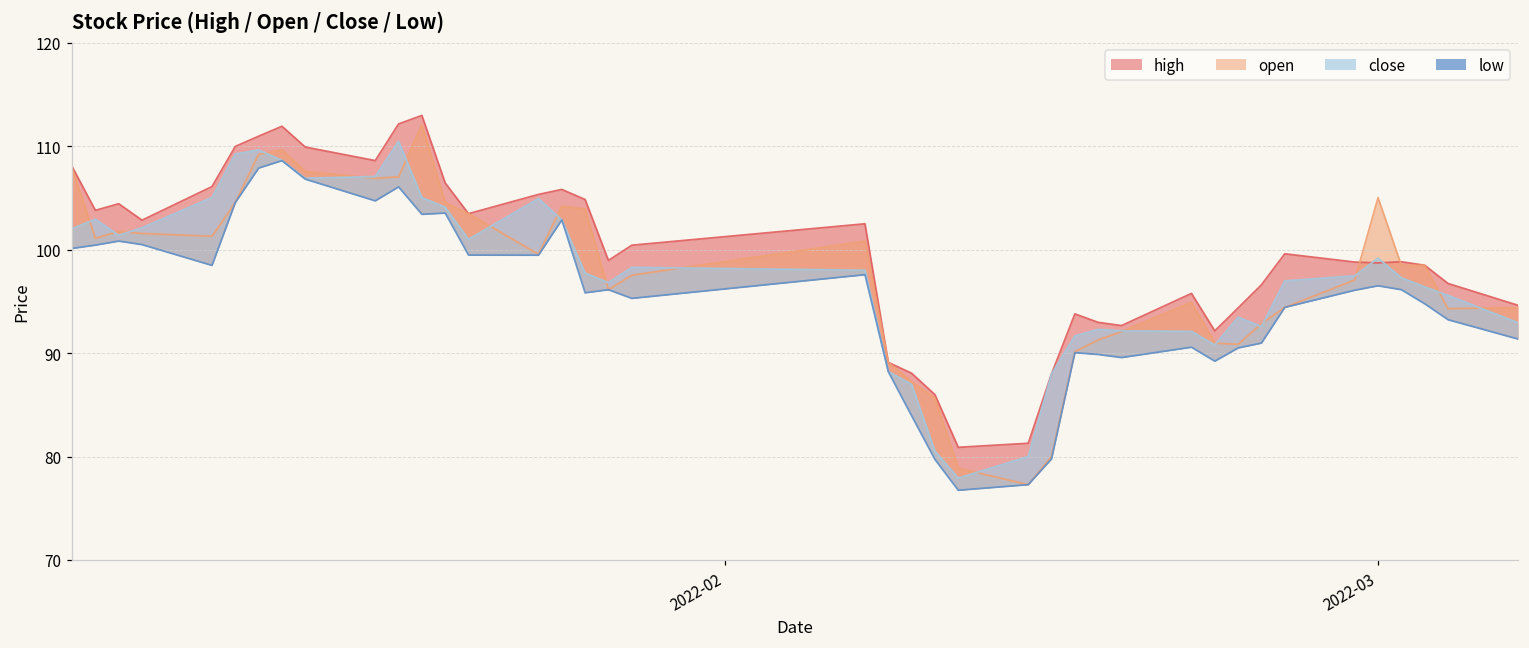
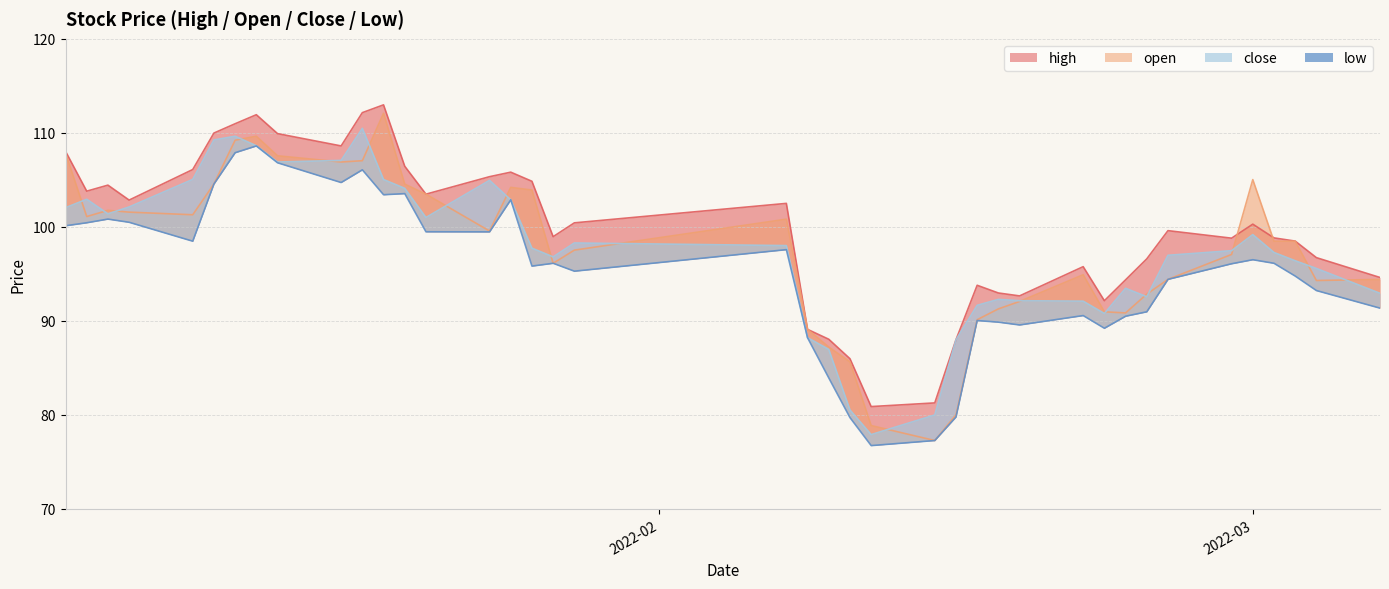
  {
    "high": {
-     "2022-03": 99
+     "2022-03": 100
    },
    "open": {
      "2022-03": 105
    },
    "close": {
      "2022-03": 99
    },
    "low": {
      "2022-03": 97
    }
  }
